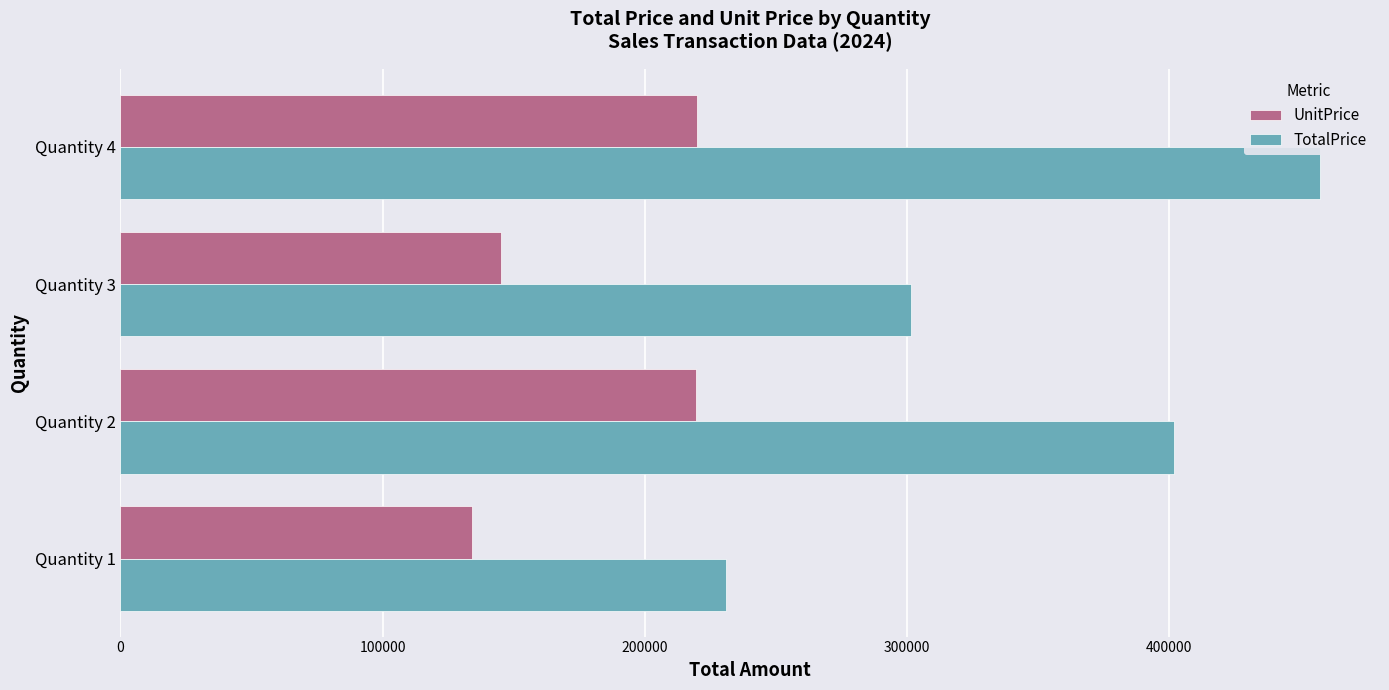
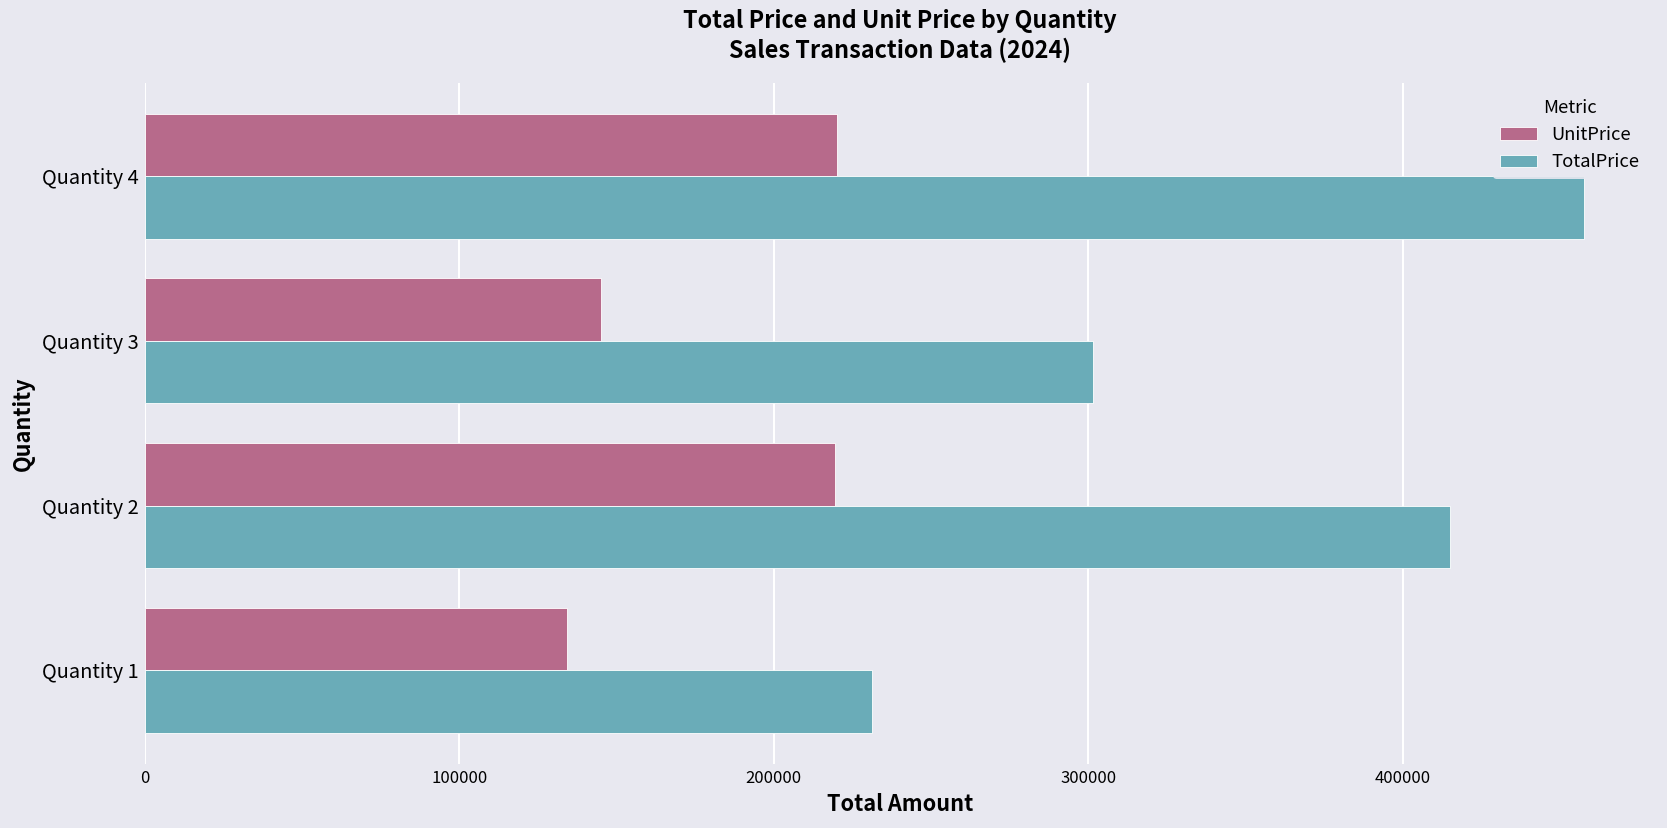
  {
    "UnitPrice": {
      "Quantity 4": 220000,
      "Quantity 3": 145000,
      "Quantity 2": 220000,
      "Quantity 1": 134000
    },
    "TotalPrice": {
      "Quantity 4": 458000,
      "Quantity 3": 302000,
-     "Quantity 2": 402000,
+     "Quantity 2": 415000,
      "Quantity 1": 231000
    }
  }
